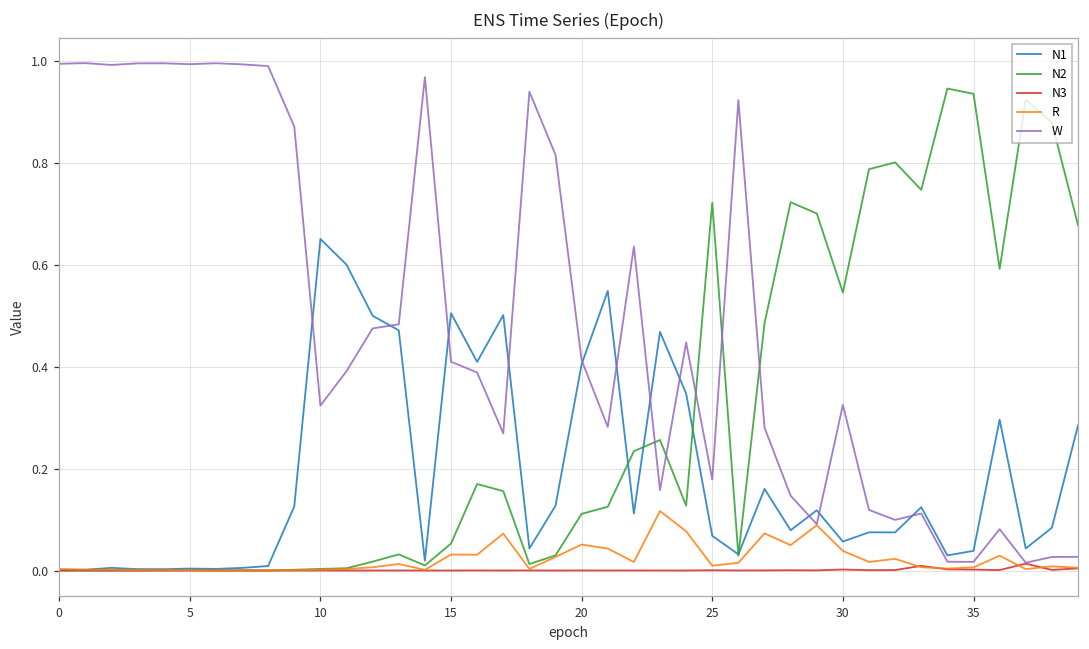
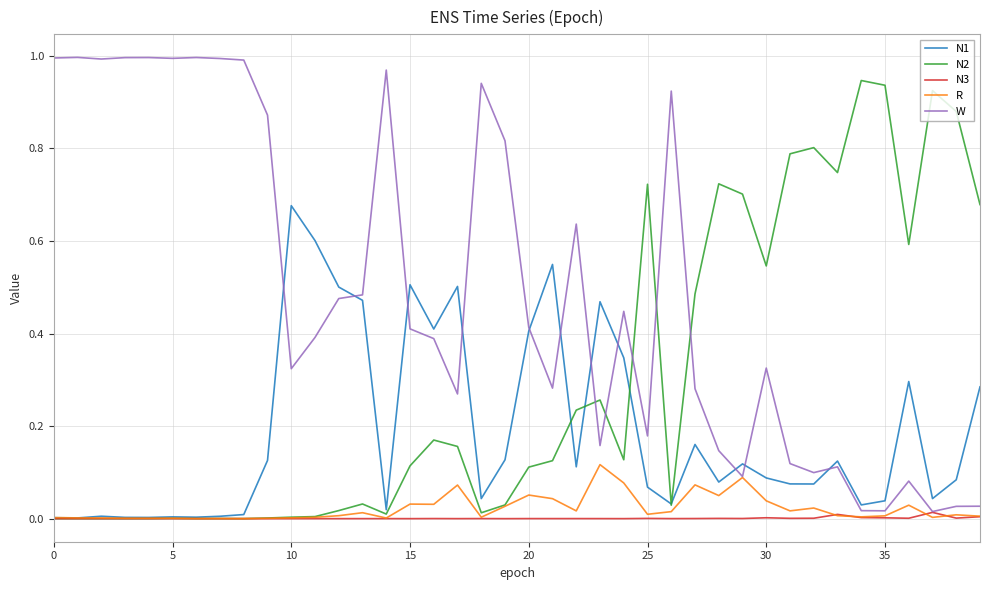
  {
    "N1": {
-     "10": 0.65,
+     "10": 0.68,
      "15": 0.51,
      "20": 0.41,
      "25": 0.07,
-     "30": 0.06,
+     "30": 0.09,
      "35": 0.04
    },
    "N2": {
-     "15": 0.05,
+     "15": 0.11,
      "20": 0.11,
      "25": 0.72,
      "30": 0.55,
      "35": 0.94
    },
    "N3": {
      "15": 0.00,
      "20": 0.00,
      "25": 0.00,
      "30": 0.00
    },
    "R": {
      "15": 0.03,
      "20": 0.05,
      "25": 0.01,
      "30": 0.04
    },
    "W": {
      "0": 1.00,
      "5": 0.99,
      "10": 0.32,
      "15": 0.41,
      "20": 0.41,
      "25": 0.18,
      "30": 0.33,
      "35": 0.02
    }
  }
